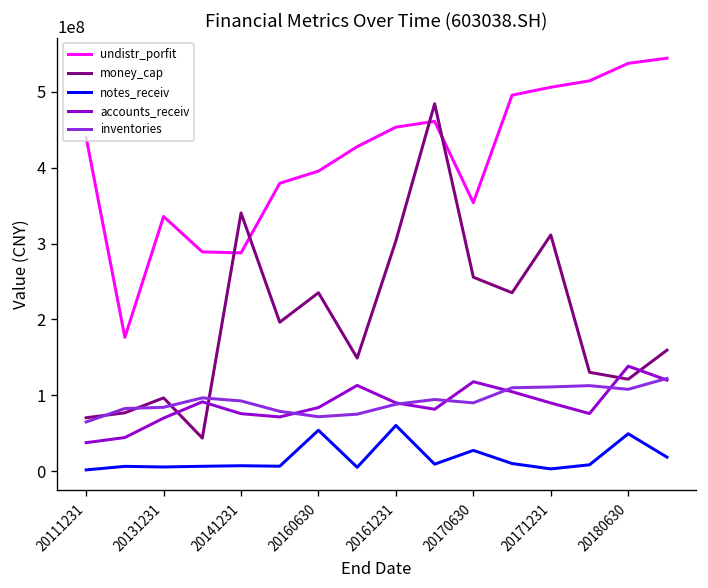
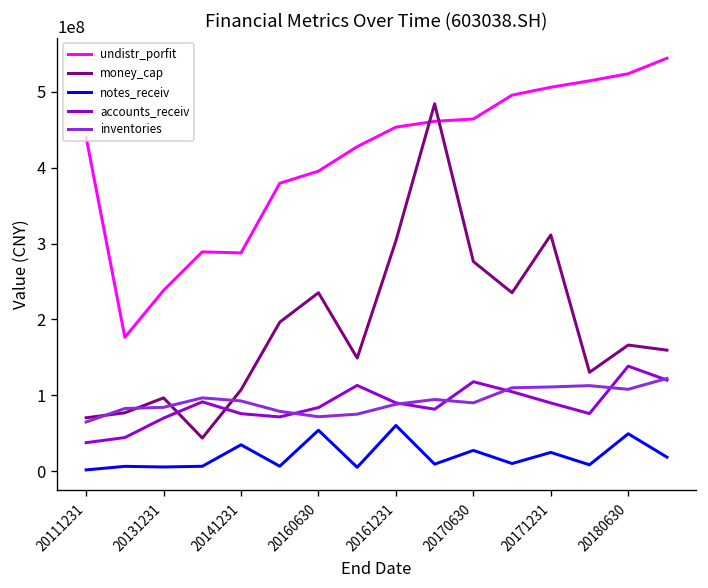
  {
    "undistr_porfit": {
      "20111231": 440000000,
-     "20131231": 340000000,
+     "20131231": 240000000,
      "20141231": 290000000,
      "20160630": 400000000,
      "20161231": 450000000,
-     "20170630": 350000000,
+     "20170630": 460000000,
      "20171231": 510000000,
-     "20180630": 540000000
+     "20180630": 520000000
    },
    "money_cap": {
      "20111231": 70000000,
      "20131231": 100000000,
-     "20141231": 340000000,
+     "20141231": 110000000,
      "20160630": 240000000,
      "20161231": 300000000,
-     "20170630": 260000000,
+     "20170630": 280000000,
      "20171231": 310000000,
-     "20180630": 120000000
+     "20180630": 170000000
    },
    "notes_receiv": {
      "20111231": 0,
      "20131231": 10000000,
-     "20141231": 10000000,
+     "20141231": 30000000,
      "20160630": 50000000,
      "20161231": 60000000,
      "20170630": 30000000,
-     "20171231": 0,
+     "20171231": 20000000,
      "20180630": 50000000
    }
  }
